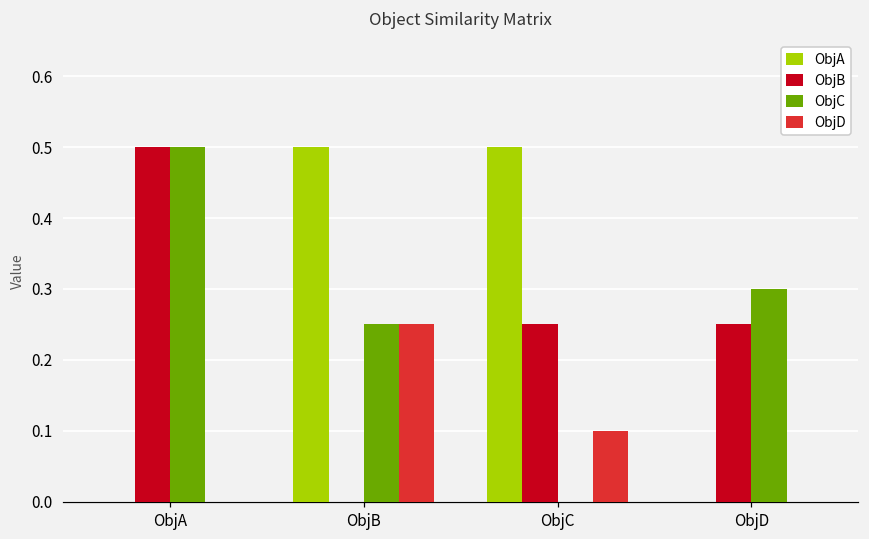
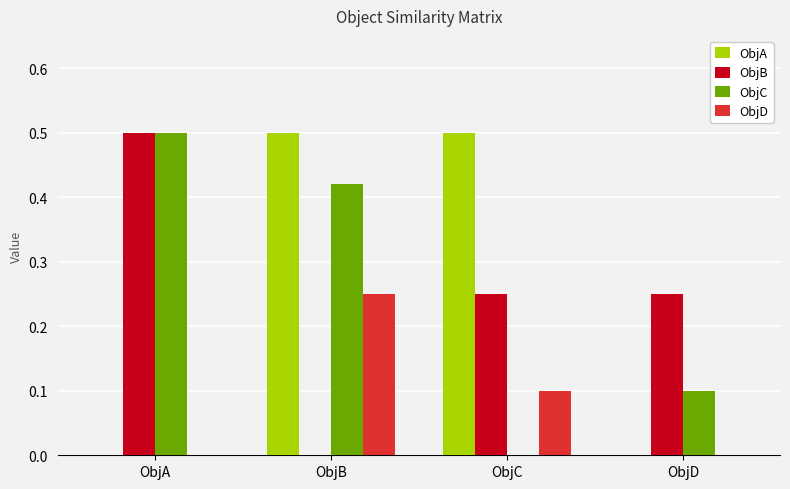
  {
    "ObjA": {
      "ObjA": 0.00,
      "ObjB": 0.50,
      "ObjC": 0.50,
      "ObjD": 0.00
    },
    "ObjC": {
      "ObjA": 0.50,
-     "ObjB": 0.25,
+     "ObjB": 0.42,
      "ObjC": 0.00,
-     "ObjD": 0.3
+     "ObjD": 0.1
    }
  }
